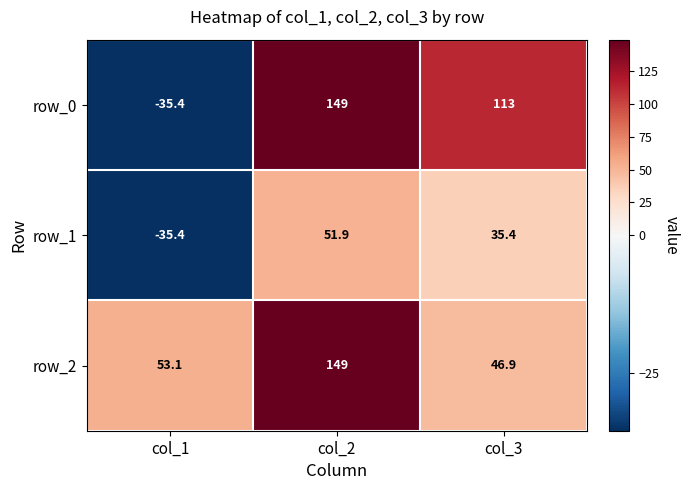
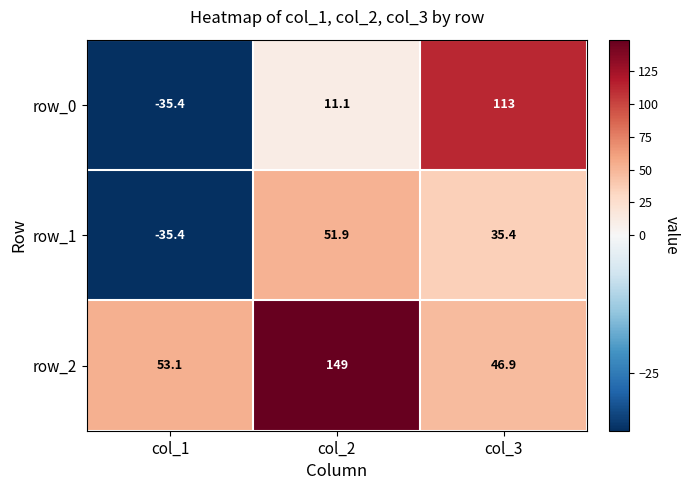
  {
    "row_0": {
      "col_1": -35.4,
-     "col_2": 149,
+     "col_2": 11.1,
      "col_3": 113
    },
    "row_1": {
      "col_1": -35.4,
      "col_2": 51.9,
      "col_3": 35.4
    },
    "row_2": {
      "col_1": 53.1,
      "col_2": 149,
      "col_3": 46.9
    }
  }
